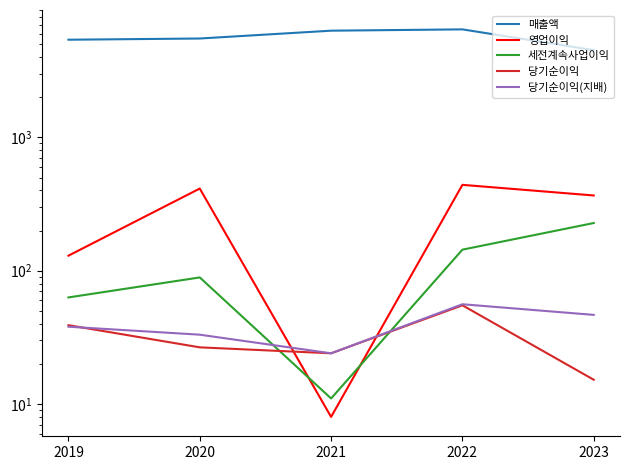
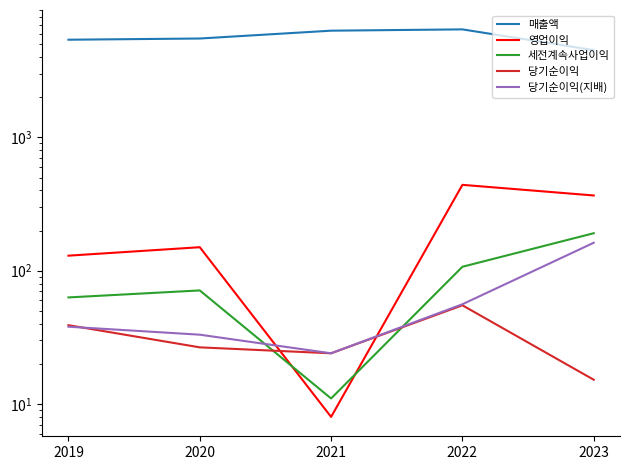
  {
    "매출액": {
      "2019": 5400,
      "2020": 5500,
      "2021": 6000,
      "2022": 6000
    },
    "영업이익": {
      "2019": 130,
-     "2020": 410,
+     "2020": 150,
      "2021": 8,
      "2022": 440,
      "2023": 370
    },
    "세전계속사업이익": {
      "2019": 60,
-     "2020": 90,
+     "2020": 70,
      "2021": 11,
-     "2022": 140,
-     "2023": 230
+     "2022": 110,
+     "2023": 190
    },
    "당기순이익": {
      "2020": 27,
      "2023": 15
    },
    "당기순이익(지배)": {
      "2020": 33,
-     "2023": 47
+     "2023": 160
    }
  }
